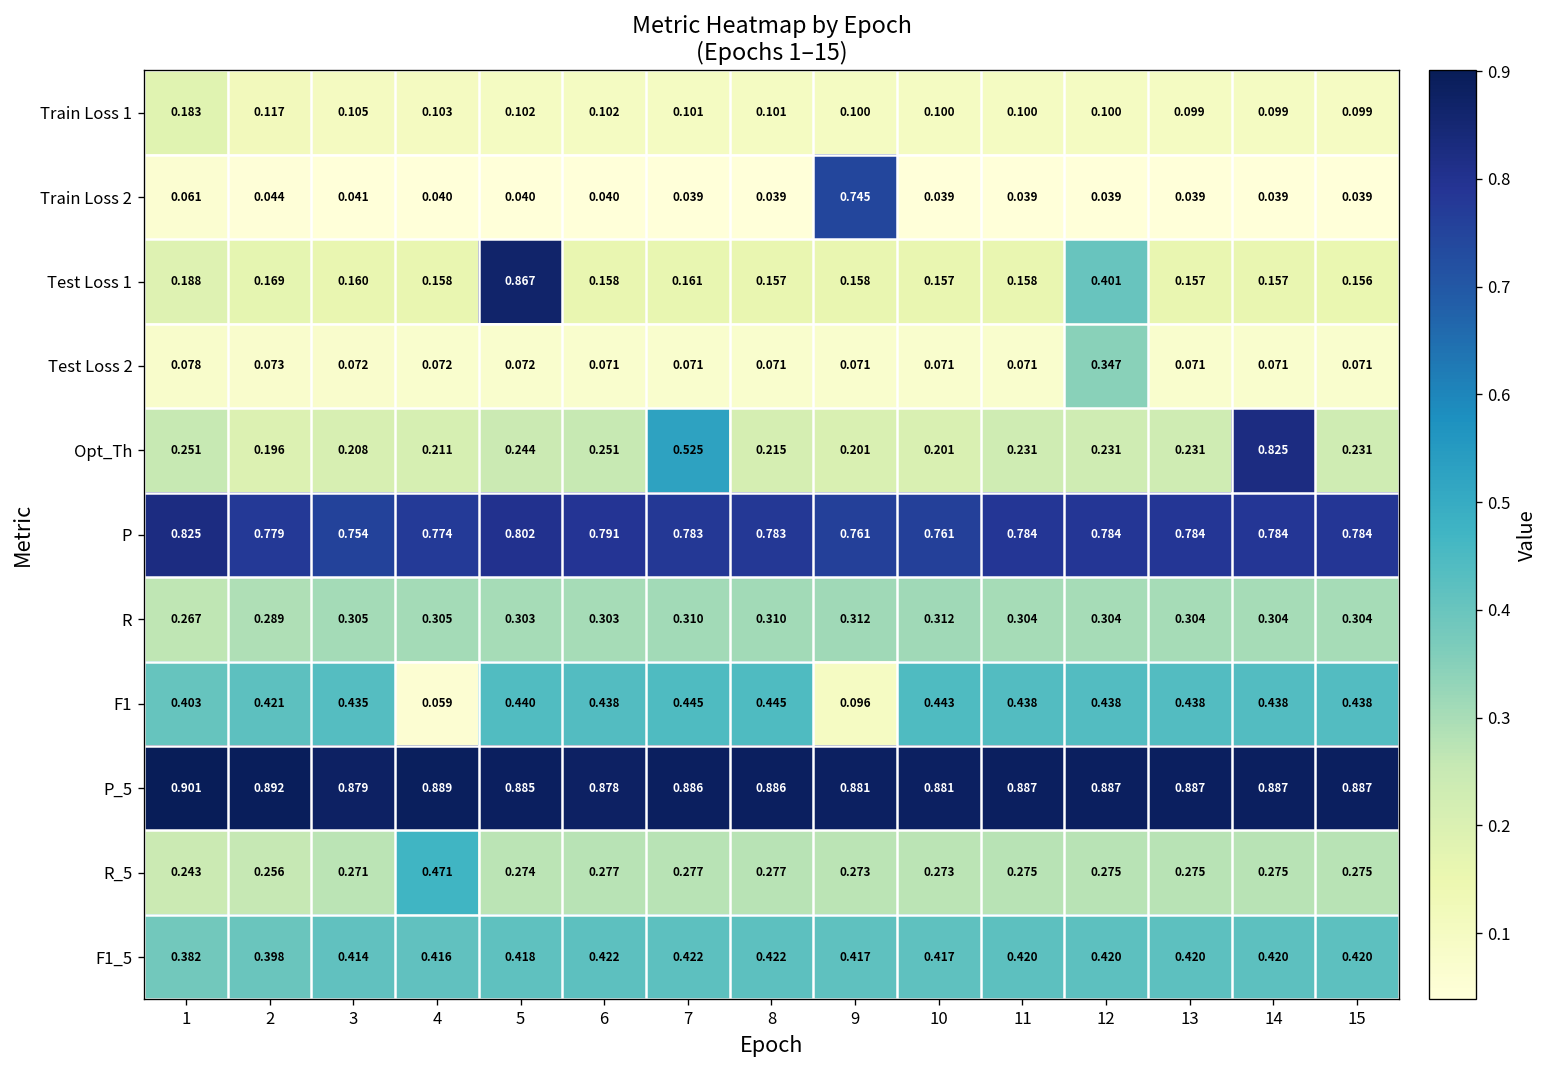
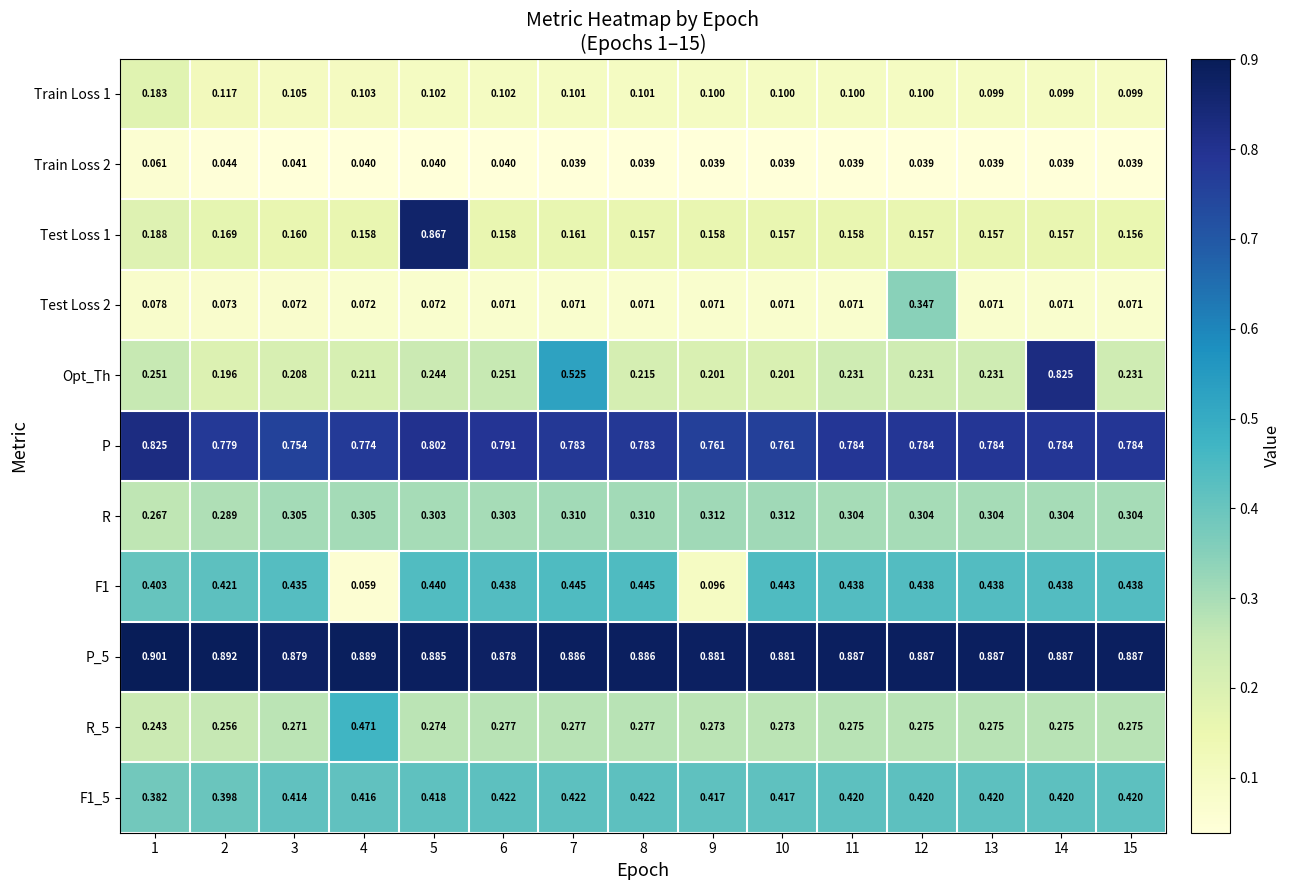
  {
    "Train Loss 1": {
      "1": 0.183,
      "2": 0.117,
      "3": 0.105,
      "4": 0.103,
      "5": 0.102,
      "6": 0.102,
      "7": 0.101,
      "8": 0.101,
      "9": 0.100,
      "10": 0.100,
      "11": 0.100,
      "12": 0.100,
      "13": 0.099,
      "14": 0.099,
      "15": 0.099
    },
    "Train Loss 2": {
      "1": 0.061,
      "2": 0.044,
      "3": 0.041,
      "4": 0.040,
      "5": 0.040,
      "6": 0.040,
      "7": 0.039,
      "8": 0.039,
-     "9": 0.745,
+     "9": 0.039,
      "10": 0.039,
      "11": 0.039,
      "12": 0.039,
      "13": 0.039,
      "14": 0.039,
      "15": 0.039
    },
    "Test Loss 1": {
      "1": 0.188,
      "2": 0.169,
      "3": 0.160,
      "4": 0.158,
      "5": 0.867,
      "6": 0.158,
      "7": 0.161,
      "8": 0.157,
      "9": 0.158,
      "10": 0.157,
      "11": 0.158,
-     "12": 0.401,
+     "12": 0.157,
      "13": 0.157,
      "14": 0.157,
      "15": 0.156
    },
    "Test Loss 2": {
      "1": 0.078,
      "2": 0.073,
      "3": 0.072,
      "4": 0.072,
      "5": 0.072,
      "6": 0.071,
      "7": 0.071,
      "8": 0.071,
      "9": 0.071,
      "10": 0.071,
      "11": 0.071,
      "12": 0.347,
      "13": 0.071,
      "14": 0.071,
      "15": 0.071
    },
    "Opt_Th": {
      "1": 0.251,
      "2": 0.196,
      "3": 0.208,
      "4": 0.211,
      "5": 0.244,
      "6": 0.251,
      "7": 0.525,
      "8": 0.215,
      "9": 0.201,
      "10": 0.201,
      "11": 0.231,
      "12": 0.231,
      "13": 0.231,
      "14": 0.825,
      "15": 0.231
    },
    "P": {
      "1": 0.825,
      "2": 0.779,
      "3": 0.754,
      "4": 0.774,
      "5": 0.802,
      "6": 0.791,
      "7": 0.783,
      "8": 0.783,
      "9": 0.761,
      "10": 0.761,
      "11": 0.784,
      "12": 0.784,
      "13": 0.784,
      "14": 0.784,
      "15": 0.784
    },
    "R": {
      "1": 0.267,
      "2": 0.289,
      "3": 0.305,
      "4": 0.305,
      "5": 0.303,
      "6": 0.303,
      "7": 0.310,
      "8": 0.310,
      "9": 0.312,
      "10": 0.312,
      "11": 0.304,
      "12": 0.304,
      "13": 0.304,
      "14": 0.304,
      "15": 0.304
    },
    "F1": {
      "1": 0.403,
      "2": 0.421,
      "3": 0.435,
      "4": 0.059,
      "5": 0.440,
      "6": 0.438,
      "7": 0.445,
      "8": 0.445,
      "9": 0.096,
      "10": 0.443,
      "11": 0.438,
      "12": 0.438,
      "13": 0.438,
      "14": 0.438,
      "15": 0.438
    },
    "P_5": {
      "1": 0.901,
      "2": 0.892,
      "3": 0.879,
      "4": 0.889,
      "5": 0.885,
      "6": 0.878,
      "7": 0.886,
      "8": 0.886,
      "9": 0.881,
      "10": 0.881,
      "11": 0.887,
      "12": 0.887,
      "13": 0.887,
      "14": 0.887,
      "15": 0.887
    },
    "R_5": {
      "1": 0.243,
      "2": 0.256,
      "3": 0.271,
      "4": 0.471,
      "5": 0.274,
      "6": 0.277,
      "7": 0.277,
      "8": 0.277,
      "9": 0.273,
      "10": 0.273,
      "11": 0.275,
      "12": 0.275,
      "13": 0.275,
      "14": 0.275,
      "15": 0.275
    },
    "F1_5": {
      "1": 0.382,
      "2": 0.398,
      "3": 0.414,
      "4": 0.416,
      "5": 0.418,
      "6": 0.422,
      "7": 0.422,
      "8": 0.422,
      "9": 0.417,
      "10": 0.417,
      "11": 0.420,
      "12": 0.420,
      "13": 0.420,
      "14": 0.420,
      "15": 0.420
    }
  }
